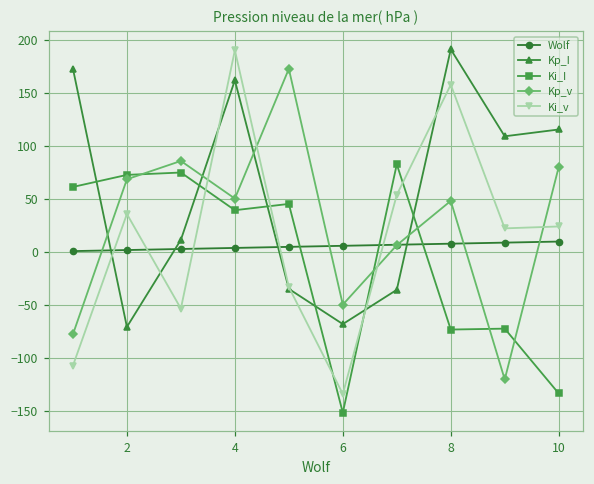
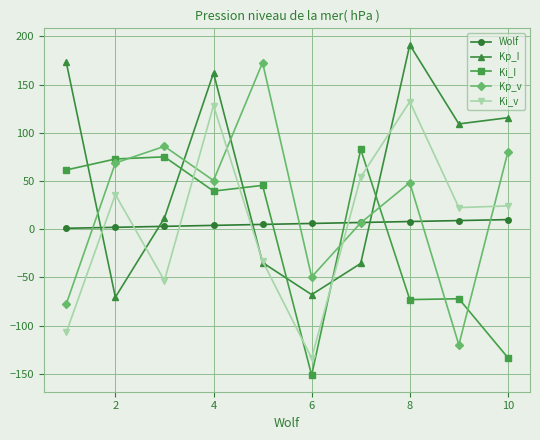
  {
    "Ki_v": {
      "2": 40,
-     "4": 190,
+     "4": 130,
      "6": -130,
-     "8": 160,
+     "8": 130,
      "10": 20
    }
  }
